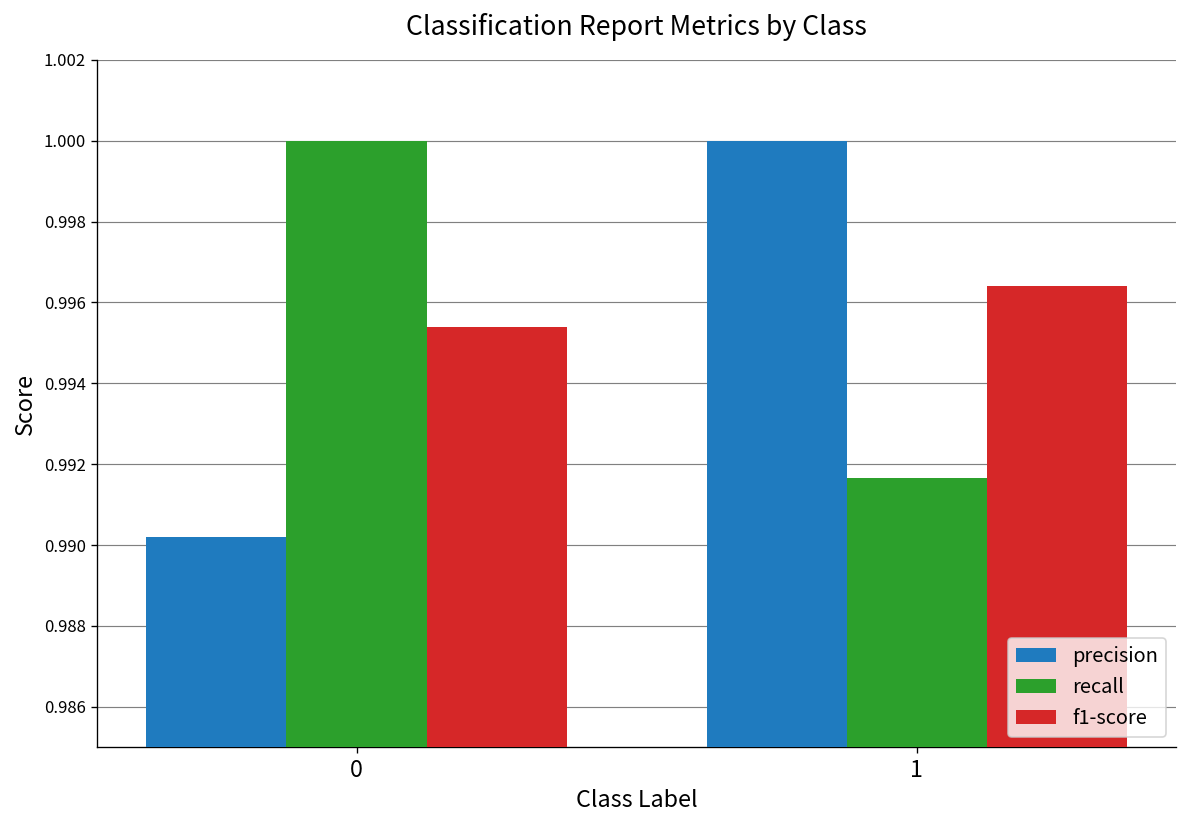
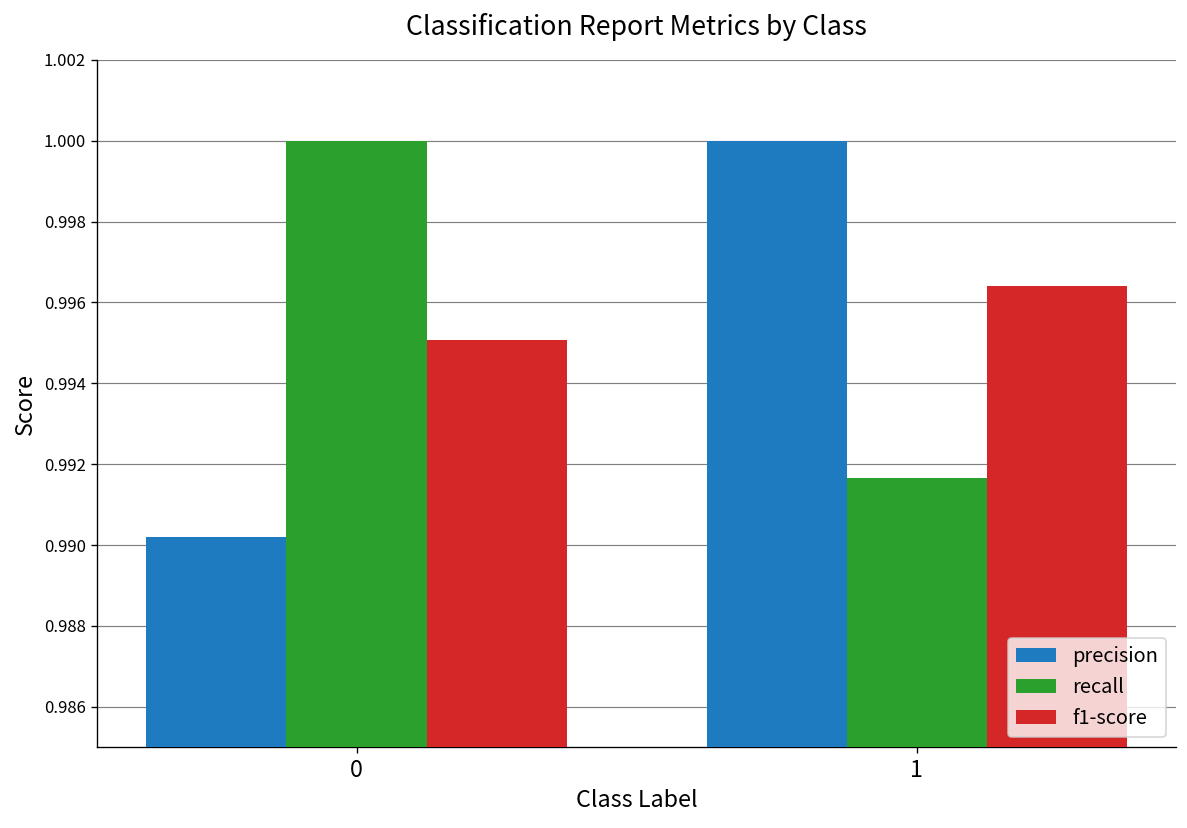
  {
    "precision": {
      "0": 0.9902,
      "1": 1.0000
    },
    "recall": {
      "0": 1.0000,
      "1": 0.9917
    },
    "f1-score": {
-     "0": 0.9954,
+     "0": 0.9951,
      "1": 0.9964
    }
  }
